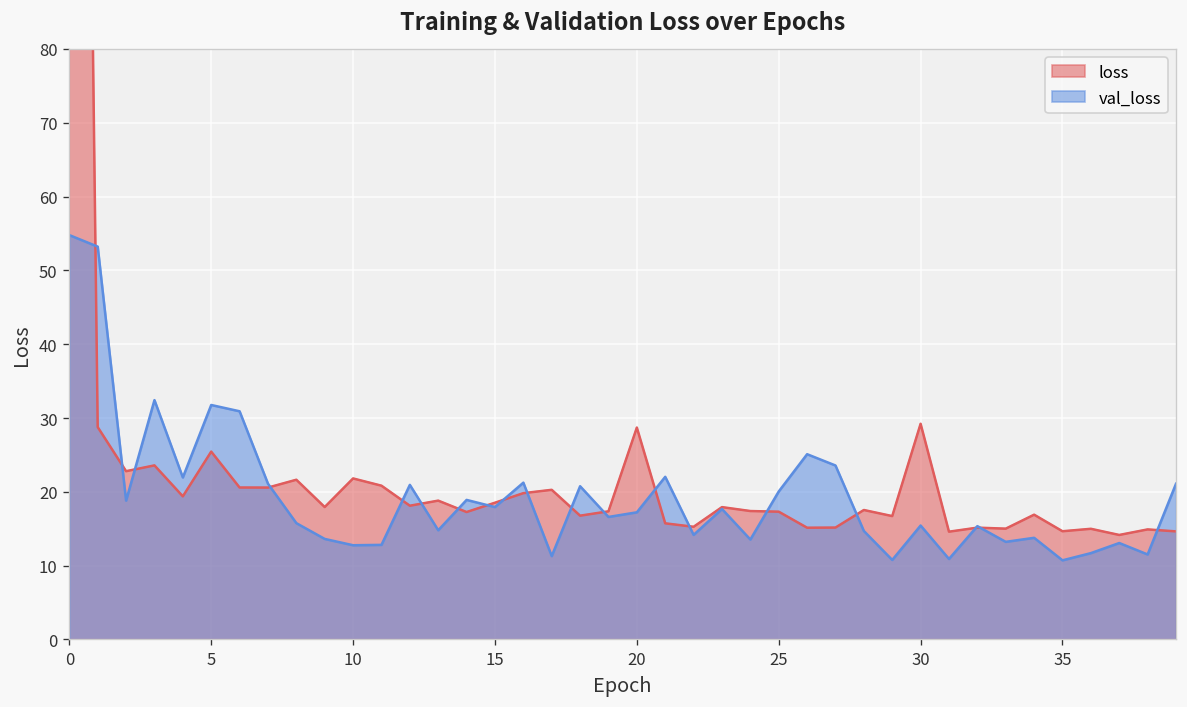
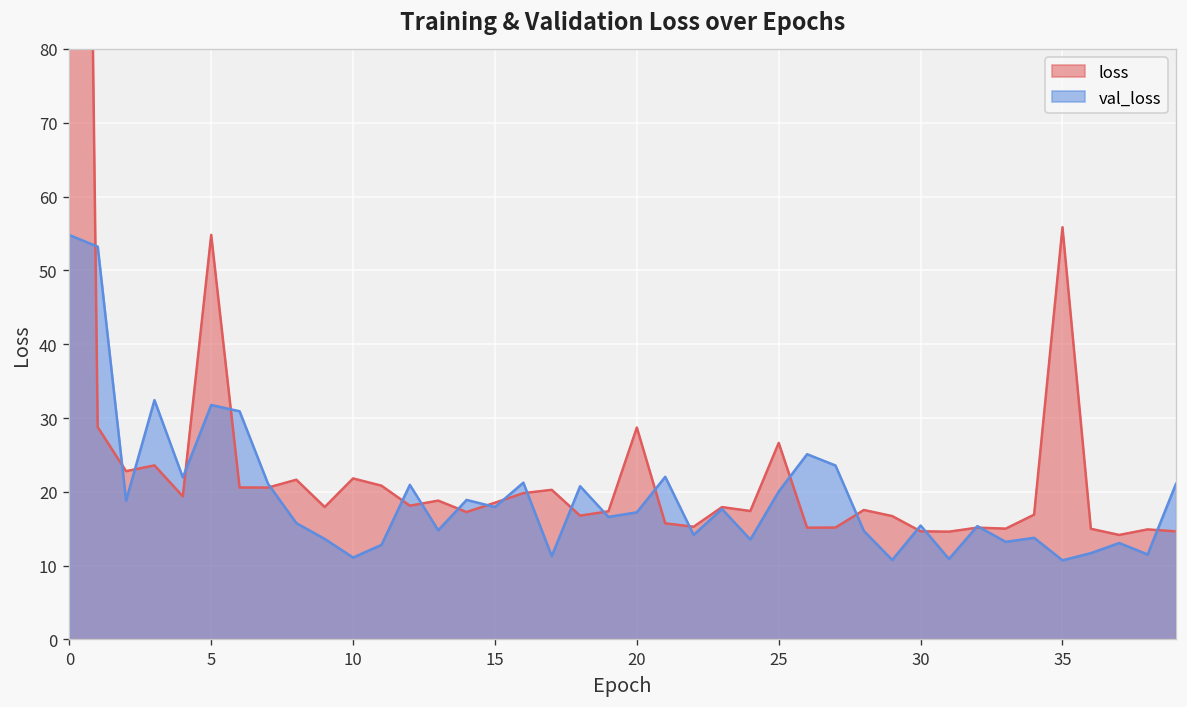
  {
    "loss": {
-     "5": 25,
+     "5": 55,
      "10": 22,
      "15": 19,
      "20": 29,
-     "25": 17,
-     "30": 29,
-     "35": 15
+     "25": 27,
+     "30": 15,
+     "35": 56
    },
    "val_loss": {
      "0": 55,
      "5": 32,
-     "10": 13,
+     "10": 11,
      "15": 18,
      "20": 17,
      "25": 20,
      "30": 15,
      "35": 11
    }
  }
